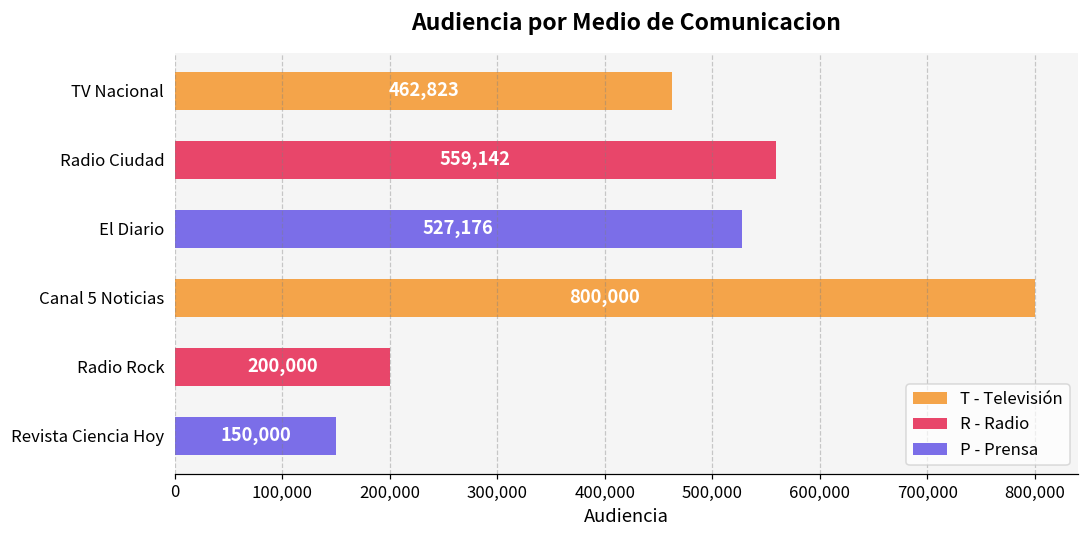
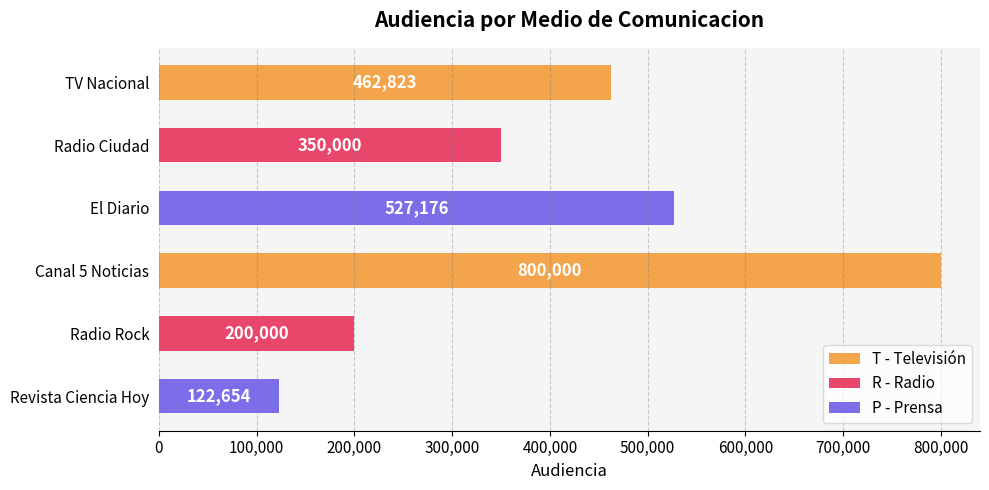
  {
    "TV Nacional": "462,823",
-   "Radio Ciudad": "559,142",
+   "Radio Ciudad": "350,000",
    "El Diario": "527,176",
    "Canal 5 Noticias": "800,000",
    "Radio Rock": "200,000",
-   "Revista Ciencia Hoy": "150,000"
+   "Revista Ciencia Hoy": "122,654"
  }
